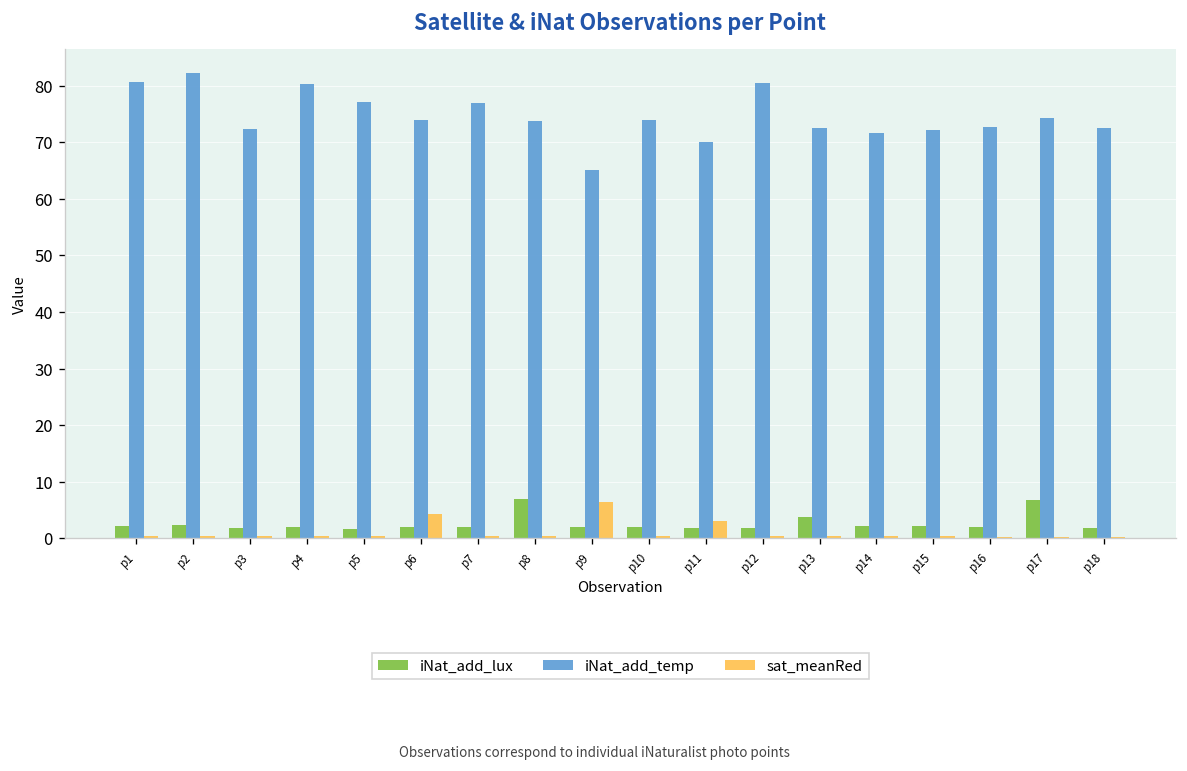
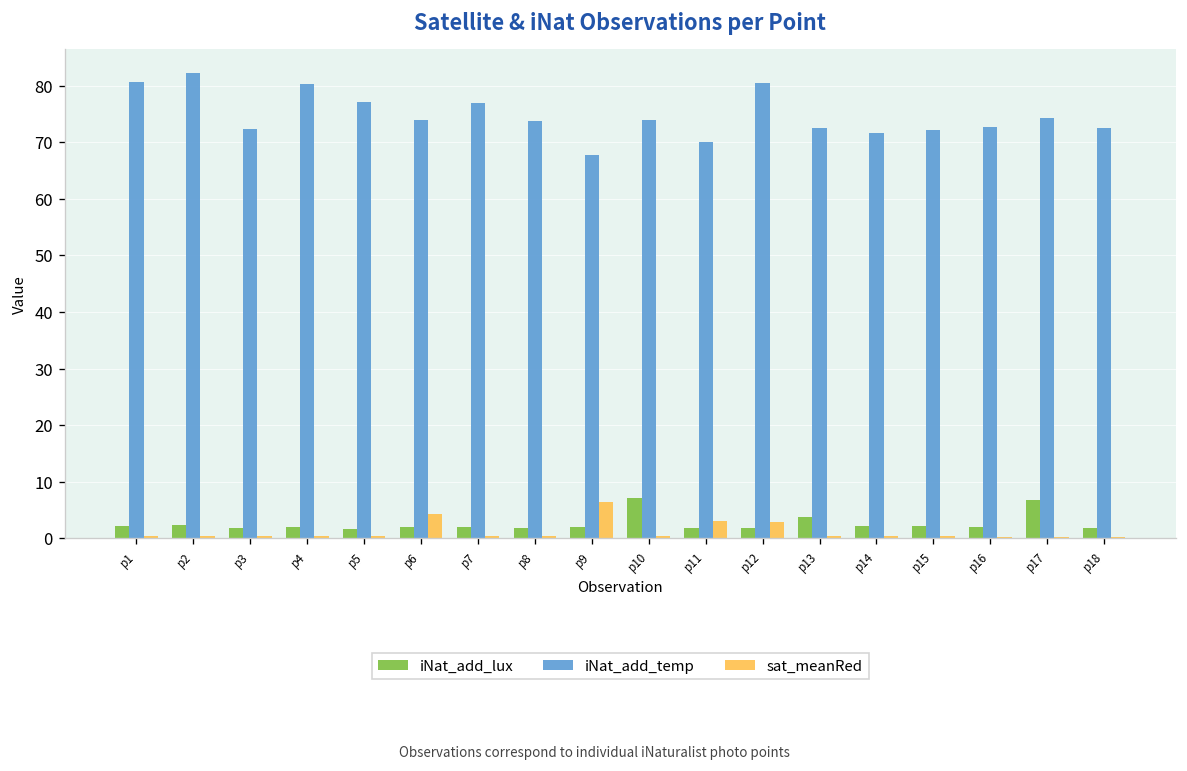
  {
    "iNat_add_lux": {
      "p1": 2,
      "p2": 2,
      "p3": 2,
      "p4": 2,
      "p5": 2,
      "p6": 2,
      "p7": 2,
-     "p8": 7,
+     "p8": 2,
      "p9": 2,
-     "p10": 2,
+     "p10": 7,
      "p11": 2,
      "p12": 2,
      "p13": 4,
      "p14": 2,
      "p15": 2,
      "p16": 2,
      "p17": 7,
      "p18": 2
    },
    "iNat_add_temp": {
      "p1": 81,
      "p2": 82,
      "p3": 72,
      "p4": 80,
      "p5": 77,
      "p6": 74,
      "p7": 77,
      "p8": 74,
-     "p9": 65,
+     "p9": 68,
      "p10": 74,
      "p11": 70,
      "p12": 80,
      "p13": 73,
      "p14": 72,
      "p15": 72,
      "p16": 73,
      "p17": 74,
      "p18": 73
    },
    "sat_meanRed": {
      "p6": 4,
      "p9": 6,
      "p11": 3,
-     "p12": 0
+     "p12": 3
    }
  }
